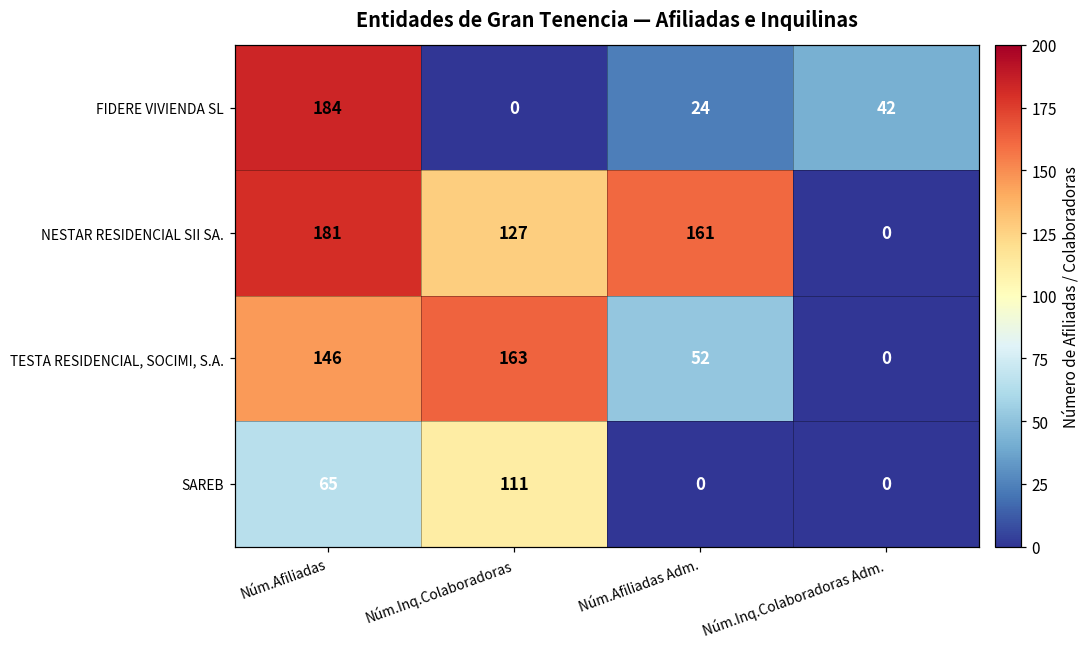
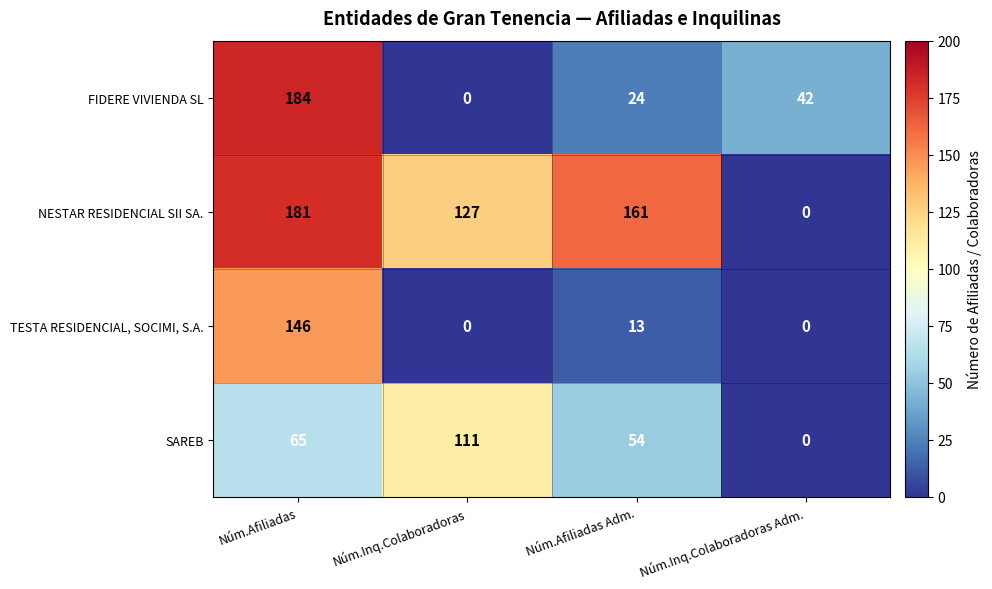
  {
    "FIDERE VIVIENDA SL": {
      "Núm.Afiliadas": 184,
      "Núm.Inq.Colaboradoras": 0,
      "Núm.Afiliadas Adm.": 24,
      "Núm.Inq.Colaboradoras Adm.": 42
    },
    "NESTAR RESIDENCIAL SII SA.": {
      "Núm.Afiliadas": 181,
      "Núm.Inq.Colaboradoras": 127,
      "Núm.Afiliadas Adm.": 161,
      "Núm.Inq.Colaboradoras Adm.": 0
    },
    "TESTA RESIDENCIAL, SOCIMI, S.A.": {
      "Núm.Afiliadas": 146,
-     "Núm.Inq.Colaboradoras": 163,
-     "Núm.Afiliadas Adm.": 52,
+     "Núm.Inq.Colaboradoras": 0,
+     "Núm.Afiliadas Adm.": 13,
      "Núm.Inq.Colaboradoras Adm.": 0
    },
    "SAREB": {
      "Núm.Afiliadas": 65,
      "Núm.Inq.Colaboradoras": 111,
-     "Núm.Afiliadas Adm.": 0,
+     "Núm.Afiliadas Adm.": 54,
      "Núm.Inq.Colaboradoras Adm.": 0
    }
  }
